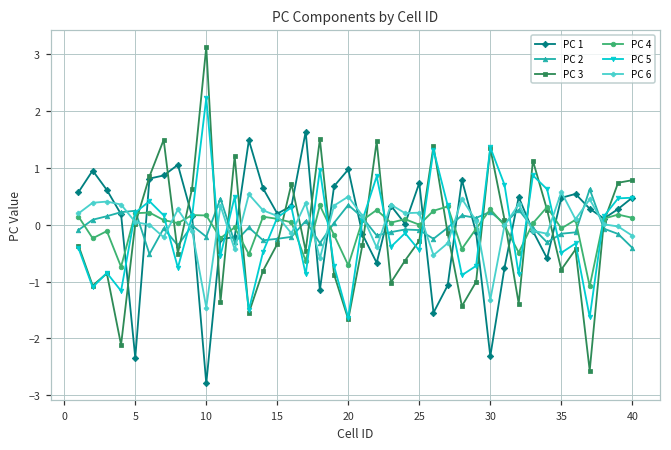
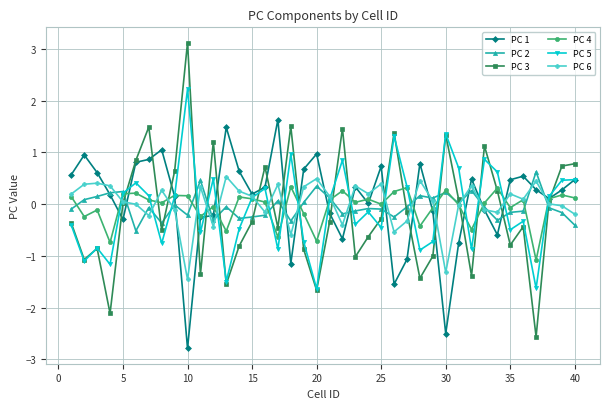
  {
    "PC 1": {
-     "5": -2.3,
+     "5": -0.3,
      "10": -2.8,
      "20": 1.0,
      "25": 0.7,
-     "30": -2.3,
+     "30": -2.5,
      "35": 0.5
    },
    "PC 6": {
      "10": -1.5,
      "20": 0.5,
-     "25": 0.2,
+     "25": 0.4,
      "30": -1.3,
-     "35": 0.6,
+     "35": 0.2,
      "40": -0.2
    }
  }
